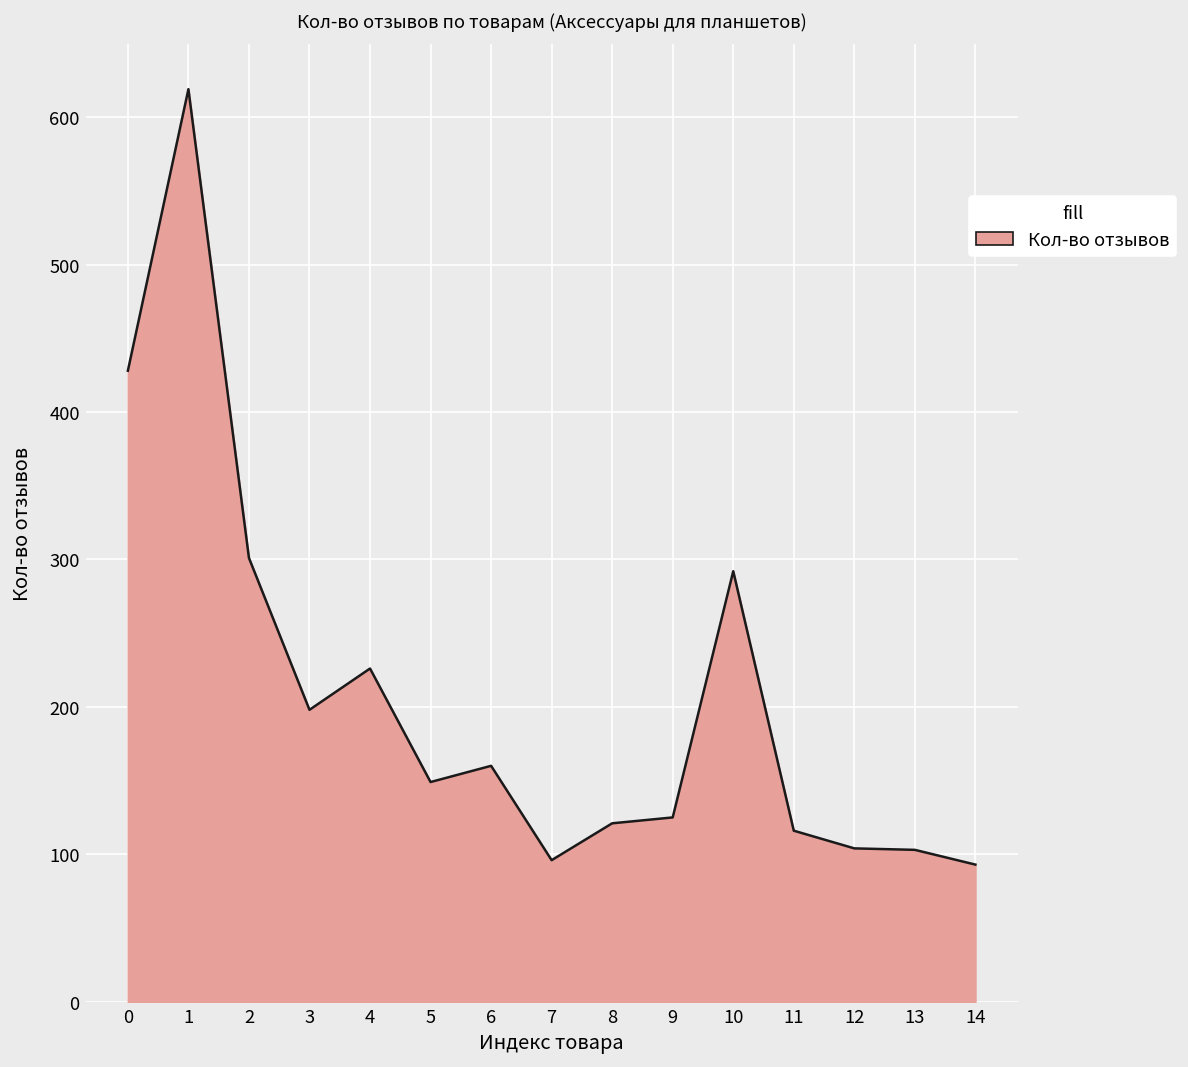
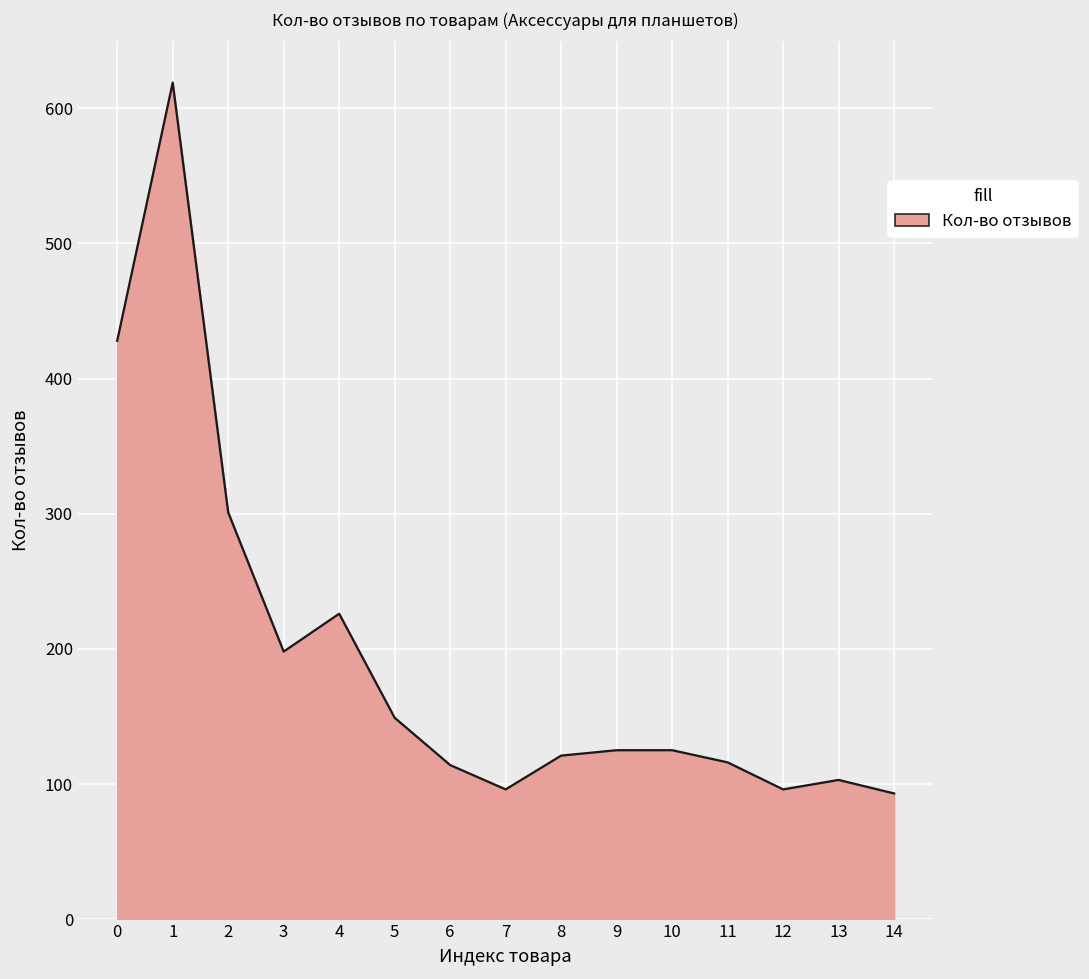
  {
    "0": 428,
    "1": 619,
    "2": 301,
    "3": 198,
    "4": 226,
    "5": 149,
-   "6": 160,
+   "6": 114,
    "7": 96,
    "8": 121,
    "9": 125,
-   "10": 292,
+   "10": 125,
    "11": 116,
-   "12": 104,
+   "12": 96,
    "13": 103,
    "14": 93
  }
